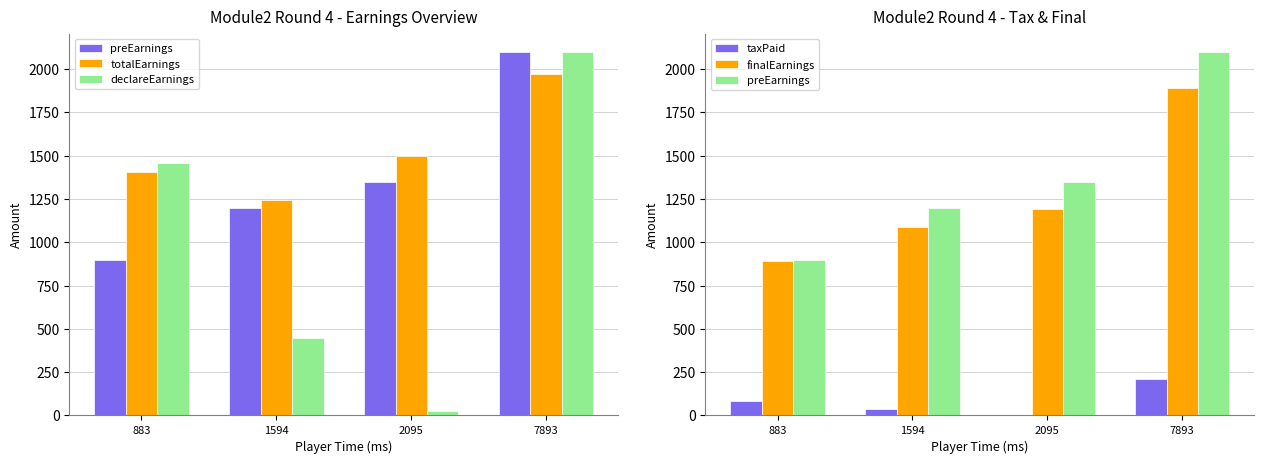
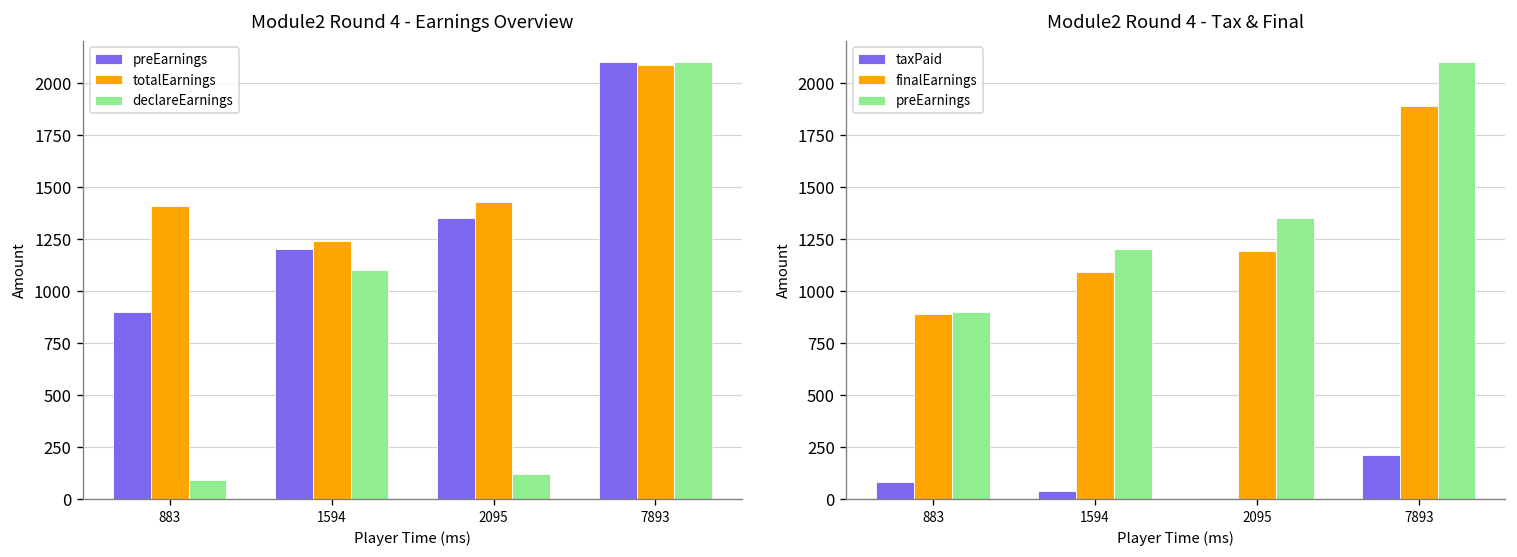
  {
    "Module2 Round 4 - Earnings Overview": {
      "totalEarnings": {
        "883": 1410,
        "1594": 1240,
-       "2095": 1500,
-       "7893": 1970
+       "2095": 1430,
+       "7893": 2090
      },
      "declareEarnings": {
-       "883": 1460,
-       "1594": 450,
-       "2095": 30,
+       "883": 90,
+       "1594": 1100,
+       "2095": 120,
        "7893": 2100
      }
    },
    "Module2 Round 4 - Tax & Final": {
      "taxPaid": {
        "883": 80,
        "1594": 40,
        "7893": 210
      },
      "finalEarnings": {
        "883": 890,
        "1594": 1090,
        "2095": 1190,
        "7893": 1890
      },
      "preEarnings": {
        "883": 900,
        "1594": 1200,
        "2095": 1350,
        "7893": 2100
      }
    }
  }
